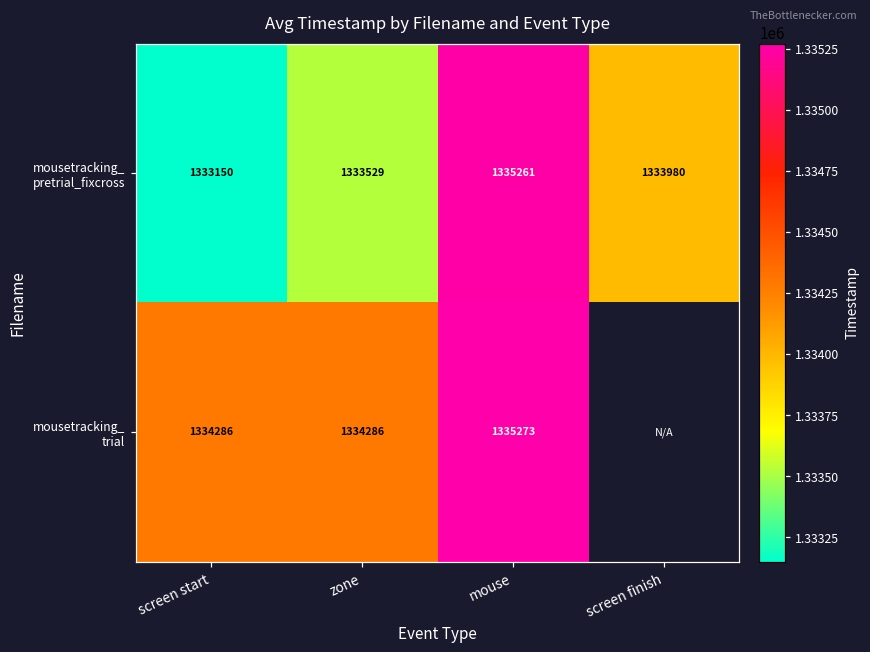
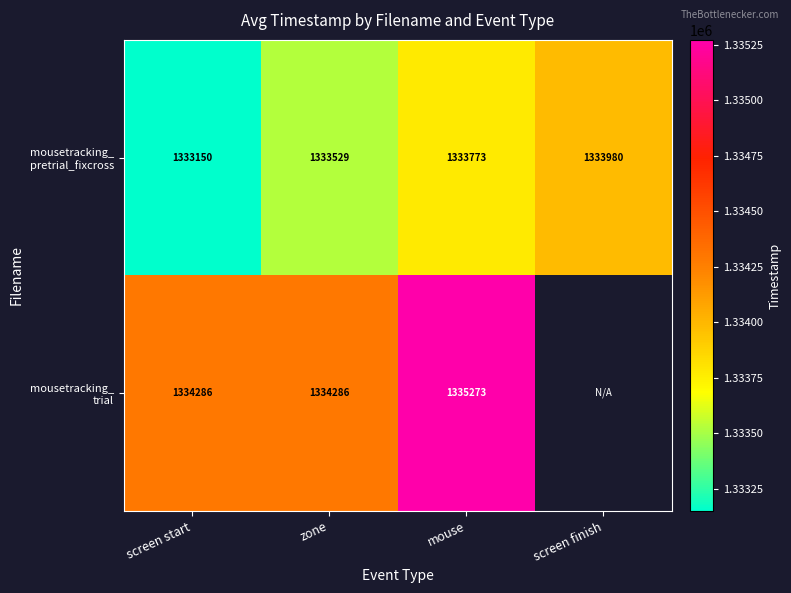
  {
    "mousetracking_ pretrial_fixcross": {
      "screen start": 1333150,
      "zone": 1333529,
-     "mouse": 1335261,
+     "mouse": 1333773,
      "screen finish": 1333980
    },
    "mousetracking_ trial": {
      "screen start": 1334286,
      "zone": 1334286,
      "mouse": 1335273
    }
  }
